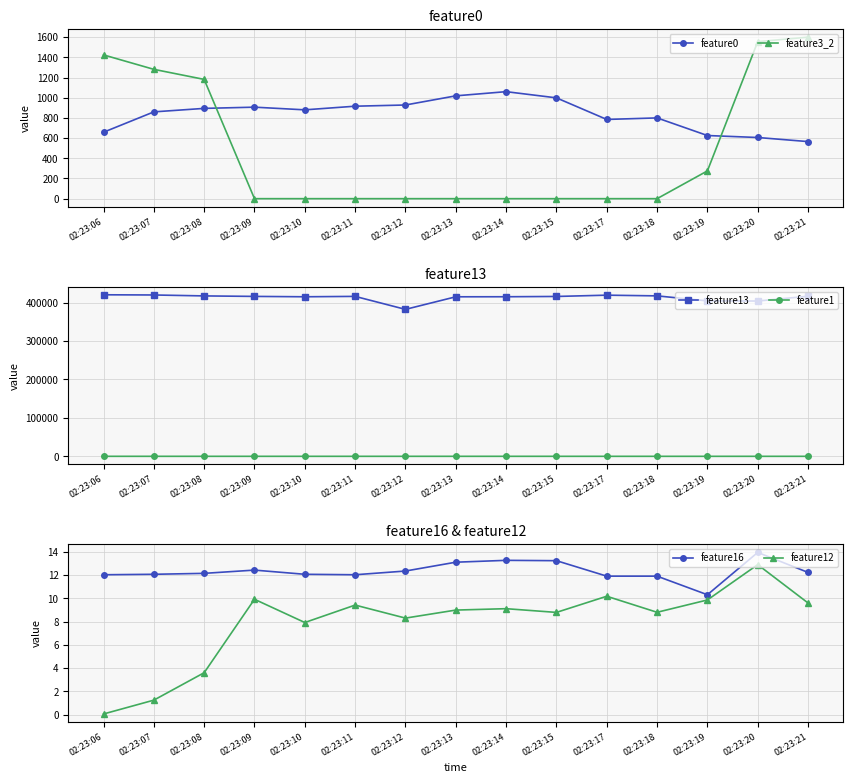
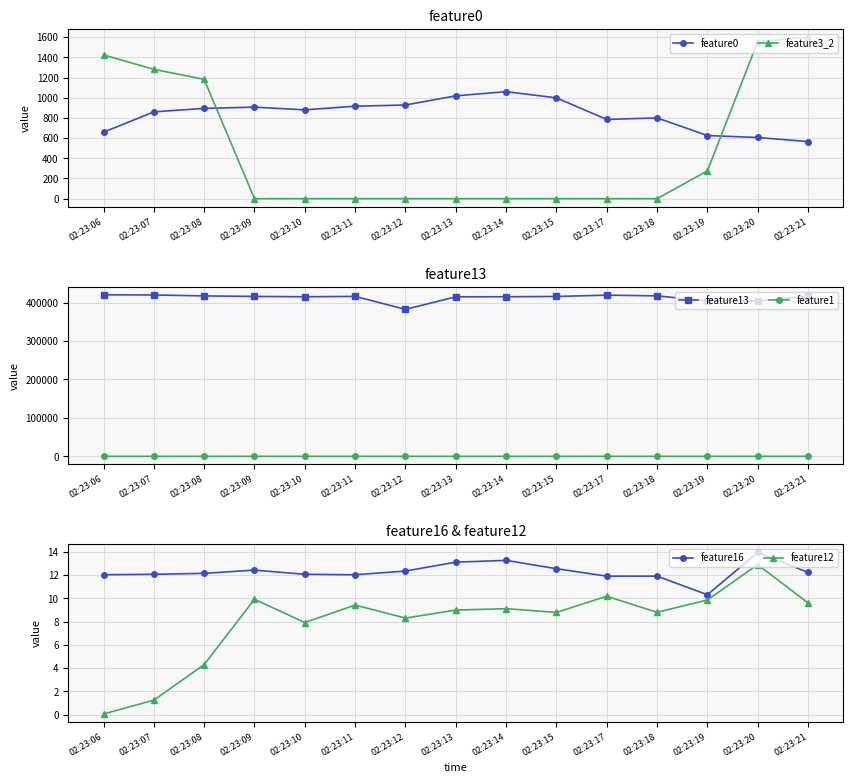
  {
    "feature0": {
      "feature0": {
        "02:23:06": 660,
        "02:23:07": 860,
        "02:23:08": 890,
        "02:23:09": 910,
        "02:23:10": 880,
        "02:23:11": 920,
        "02:23:12": 930,
        "02:23:13": 1020,
        "02:23:14": 1060,
        "02:23:15": 1000,
        "02:23:17": 780,
        "02:23:18": 800,
        "02:23:19": 630,
        "02:23:20": 610,
        "02:23:21": 570
      },
      "feature3_2": {
        "02:23:06": 1420,
        "02:23:07": 1280,
        "02:23:08": 1180,
        "02:23:09": 0,
        "02:23:10": 0,
        "02:23:11": 0,
        "02:23:12": 0,
        "02:23:13": 0,
        "02:23:14": 0,
        "02:23:15": 0,
        "02:23:17": 0,
        "02:23:18": 0,
        "02:23:19": 280
      }
    },
    "feature13": {
      "feature13": {
        "02:23:06": 420000,
        "02:23:07": 420000,
        "02:23:08": 420000,
        "02:23:09": 420000,
        "02:23:10": 410000,
        "02:23:11": 420000,
        "02:23:12": 380000,
        "02:23:13": 410000,
        "02:23:14": 420000,
        "02:23:15": 420000,
        "02:23:17": 420000,
        "02:23:18": 420000
      },
      "feature1": {
        "02:23:06": 0,
        "02:23:07": 0,
        "02:23:08": 0,
        "02:23:09": 0,
        "02:23:10": 0,
        "02:23:11": 0,
        "02:23:12": 0,
        "02:23:13": 0,
        "02:23:14": 0,
        "02:23:15": 0,
        "02:23:17": 0,
        "02:23:18": 0,
        "02:23:19": 0,
        "02:23:20": 0,
        "02:23:21": 0
      }
    },
    "feature16 & feature12": {
      "feature16": {
        "02:23:06": 12.0,
        "02:23:07": 12.1,
        "02:23:08": 12.2,
        "02:23:09": 12.4,
        "02:23:10": 12.1,
        "02:23:11": 12.0,
        "02:23:12": 12.4,
        "02:23:13": 13.1,
        "02:23:14": 13.3,
-       "02:23:15": 13.3,
+       "02:23:15": 12.6,
        "02:23:17": 11.9,
        "02:23:18": 11.9,
        "02:23:19": 10.3,
        "02:23:21": 12.2
      },
      "feature12": {
        "02:23:06": 0.1,
        "02:23:07": 1.3,
-       "02:23:08": 3.6,
+       "02:23:08": 4.3,
        "02:23:09": 9.9,
        "02:23:10": 7.9,
        "02:23:11": 9.4,
        "02:23:12": 8.3,
        "02:23:13": 9.0,
        "02:23:14": 9.1,
        "02:23:15": 8.8,
        "02:23:17": 10.2,
        "02:23:18": 8.8,
        "02:23:19": 9.9,
        "02:23:21": 9.6
      }
    }
  }
